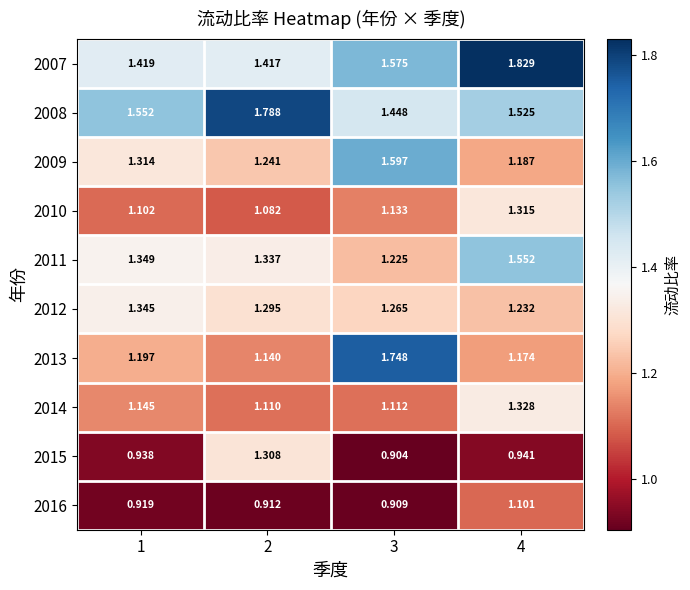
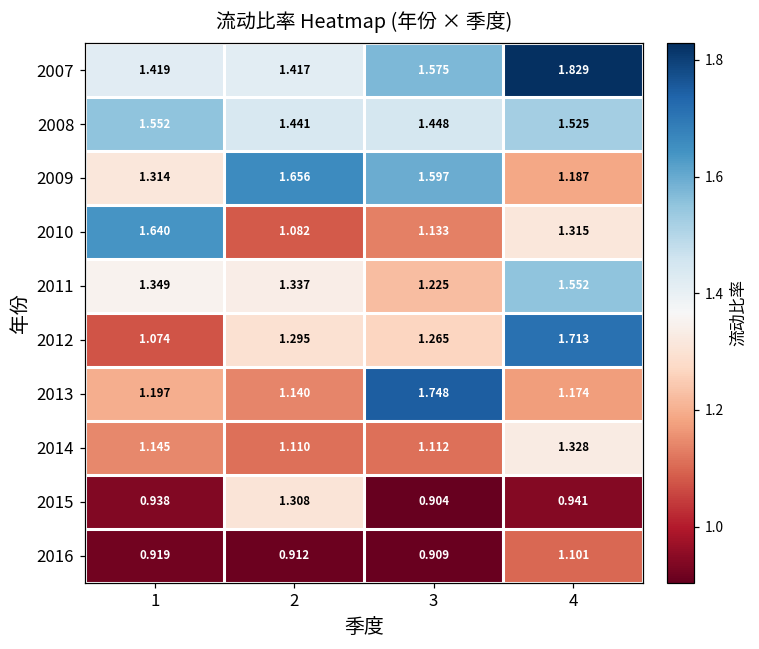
  {
    "2007": {
      "1": 1.419,
      "2": 1.417,
      "3": 1.575,
      "4": 1.829
    },
    "2008": {
      "1": 1.552,
-     "2": 1.788,
+     "2": 1.441,
      "3": 1.448,
      "4": 1.525
    },
    "2009": {
      "1": 1.314,
-     "2": 1.241,
+     "2": 1.656,
      "3": 1.597,
      "4": 1.187
    },
    "2010": {
-     "1": 1.102,
+     "1": 1.640,
      "2": 1.082,
      "3": 1.133,
      "4": 1.315
    },
    "2011": {
      "1": 1.349,
      "2": 1.337,
      "3": 1.225,
      "4": 1.552
    },
    "2012": {
-     "1": 1.345,
+     "1": 1.074,
      "2": 1.295,
      "3": 1.265,
-     "4": 1.232
+     "4": 1.713
    },
    "2013": {
      "1": 1.197,
      "2": 1.140,
      "3": 1.748,
      "4": 1.174
    },
    "2014": {
      "1": 1.145,
      "2": 1.110,
      "3": 1.112,
      "4": 1.328
    },
    "2015": {
      "1": 0.938,
      "2": 1.308,
      "3": 0.904,
      "4": 0.941
    },
    "2016": {
      "1": 0.919,
      "2": 0.912,
      "3": 0.909,
      "4": 1.101
    }
  }
